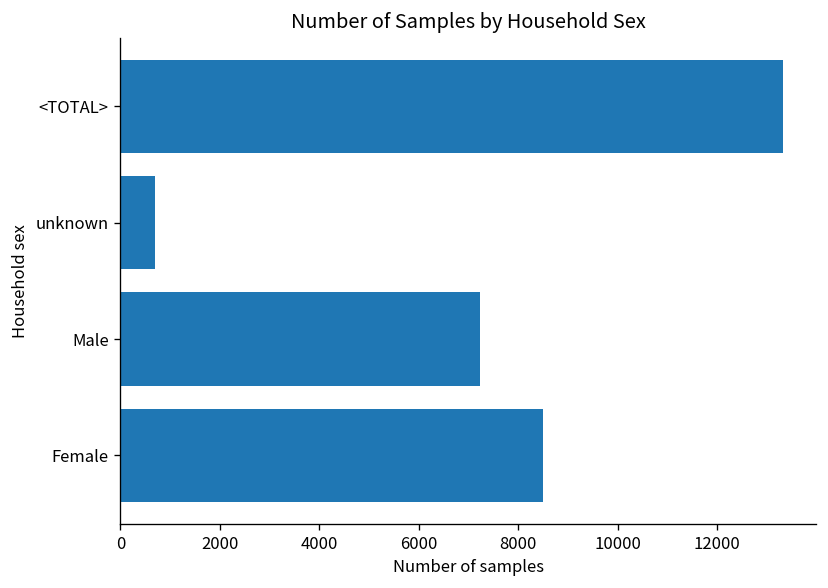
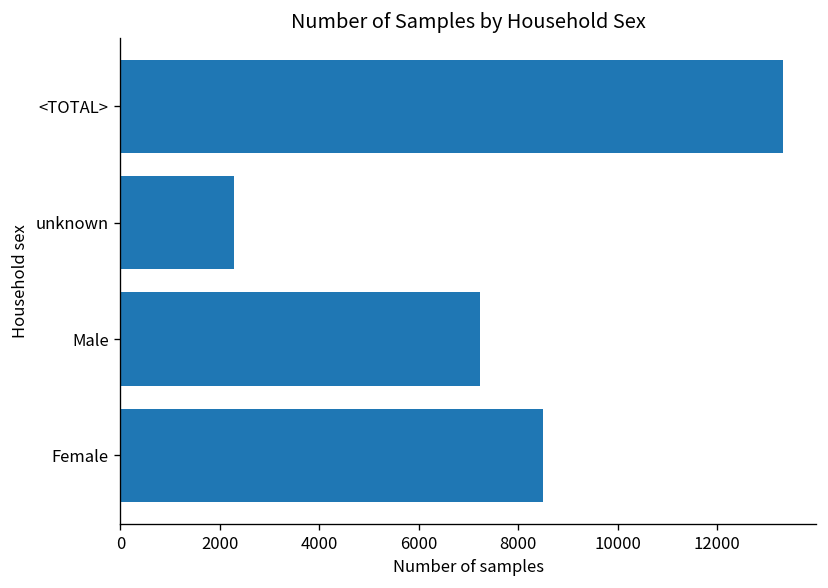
  {
    "<TOTAL>": 13300,
-   "unknown": 700,
+   "unknown": 2300,
    "Male": 7200,
    "Female": 8500
  }
